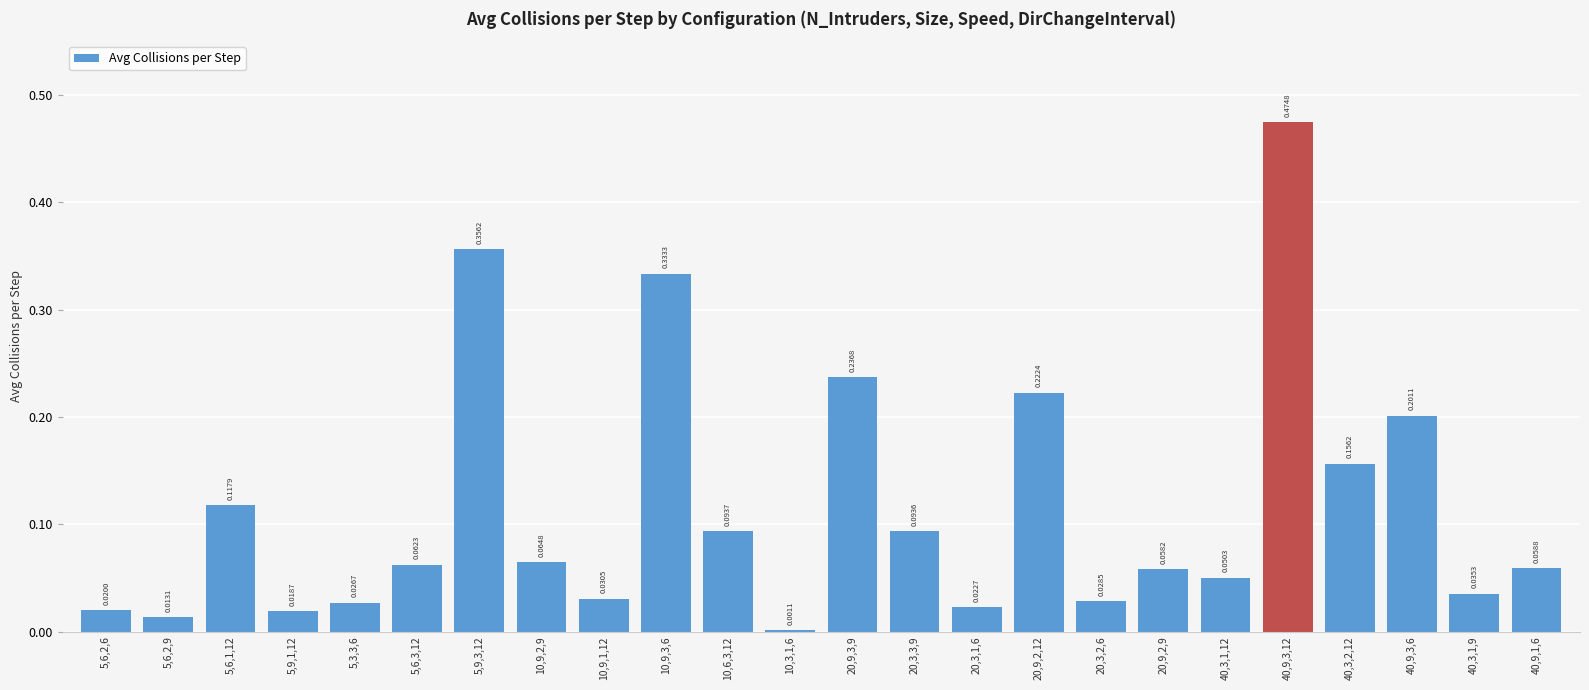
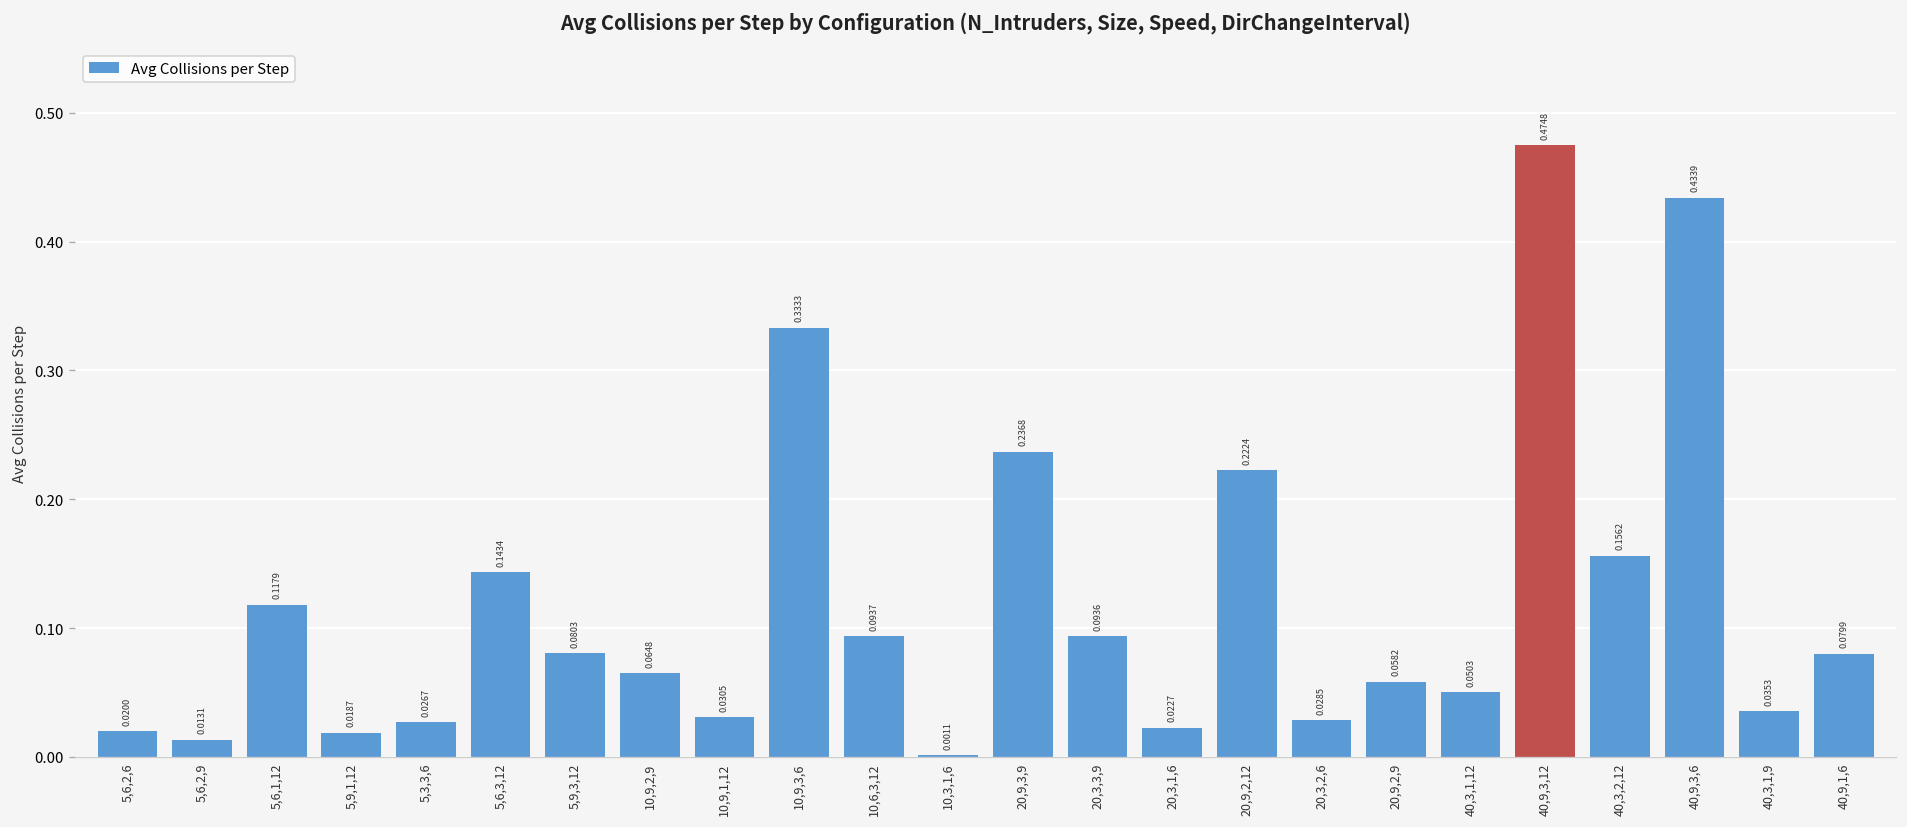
  {
    "5,6,2,6": 0.0200,
    "5,6,2,9": 0.0131,
    "5,6,1,12": 0.1179,
    "5,9,1,12": 0.0187,
    "5,3,3,6": 0.0267,
-   "5,6,3,12": 0.0623,
-   "5,9,3,12": 0.3562,
+   "5,6,3,12": 0.1434,
+   "5,9,3,12": 0.0803,
    "10,9,2,9": 0.0648,
    "10,9,1,12": 0.0305,
    "10,9,3,6": 0.3333,
    "10,6,3,12": 0.0937,
    "10,3,1,6": 0.0011,
    "20,9,3,9": 0.2368,
    "20,3,3,9": 0.0936,
    "20,3,1,6": 0.0227,
    "20,9,2,12": 0.2224,
    "20,3,2,6": 0.0285,
    "20,9,2,9": 0.0582,
    "40,3,1,12": 0.0503,
    "40,9,3,12": 0.4748,
    "40,3,2,12": 0.1562,
-   "40,9,3,6": 0.2011,
+   "40,9,3,6": 0.4339,
    "40,3,1,9": 0.0353,
-   "40,9,1,6": 0.0588
+   "40,9,1,6": 0.0799
  }
